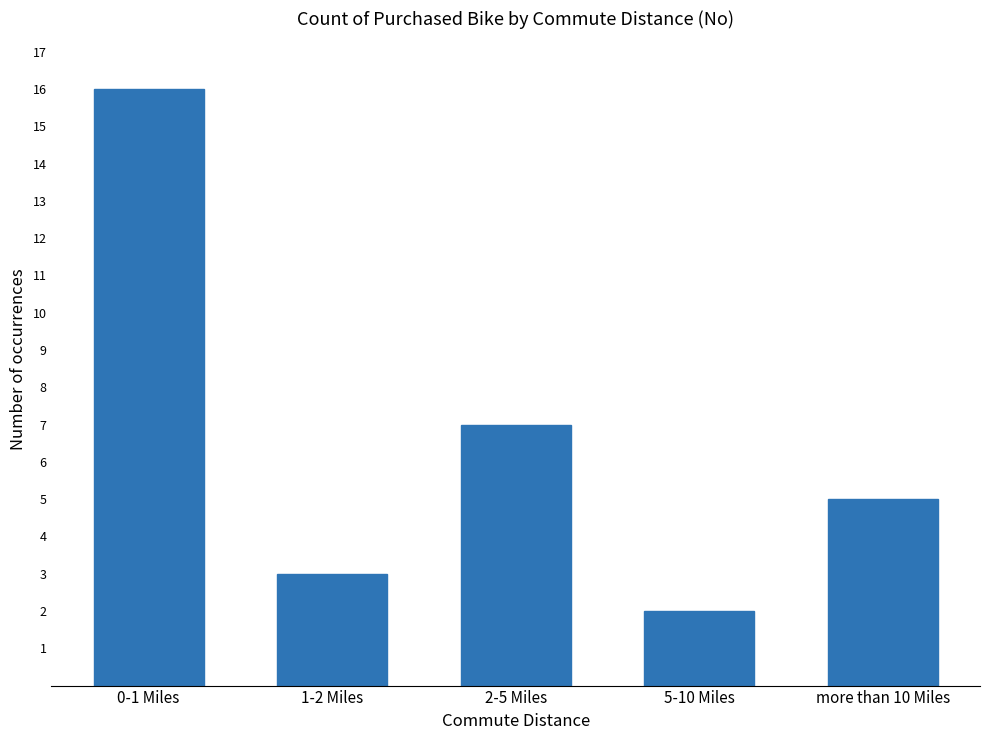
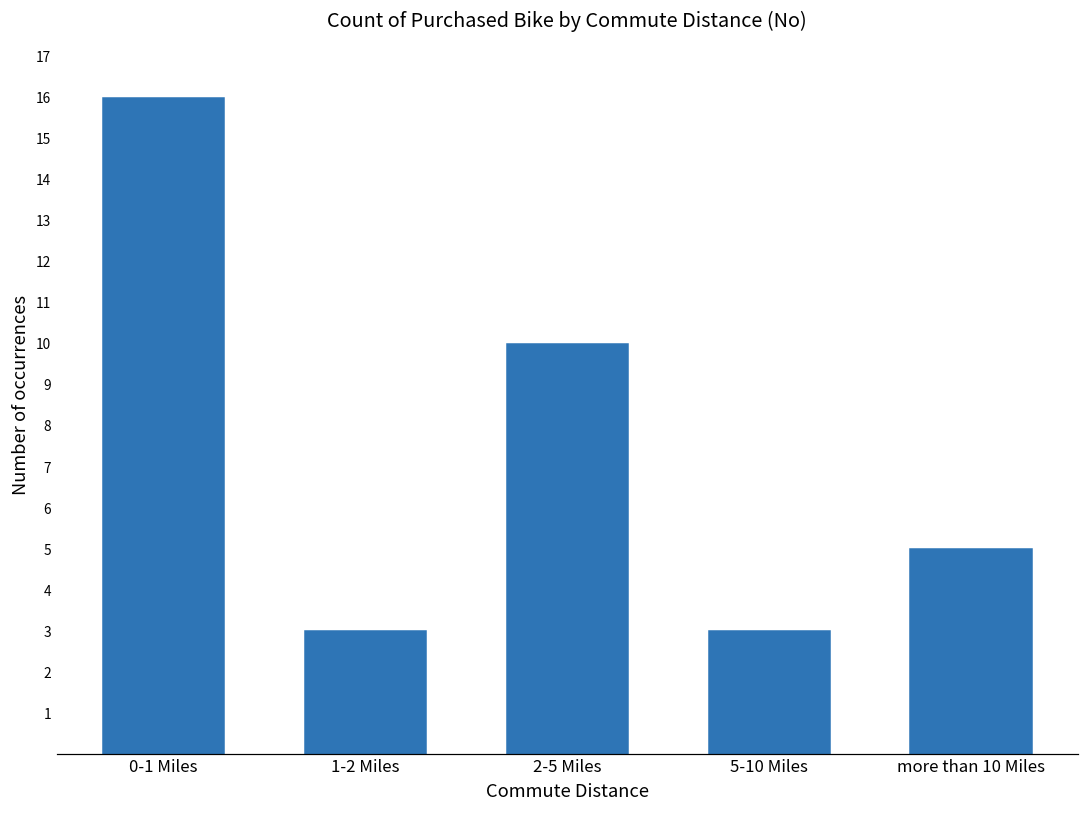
  {
    "0-1 Miles": 16,
    "1-2 Miles": 3,
-   "2-5 Miles": 7,
-   "5-10 Miles": 2,
+   "2-5 Miles": 10,
+   "5-10 Miles": 3,
    "more than 10 Miles": 5
  }
